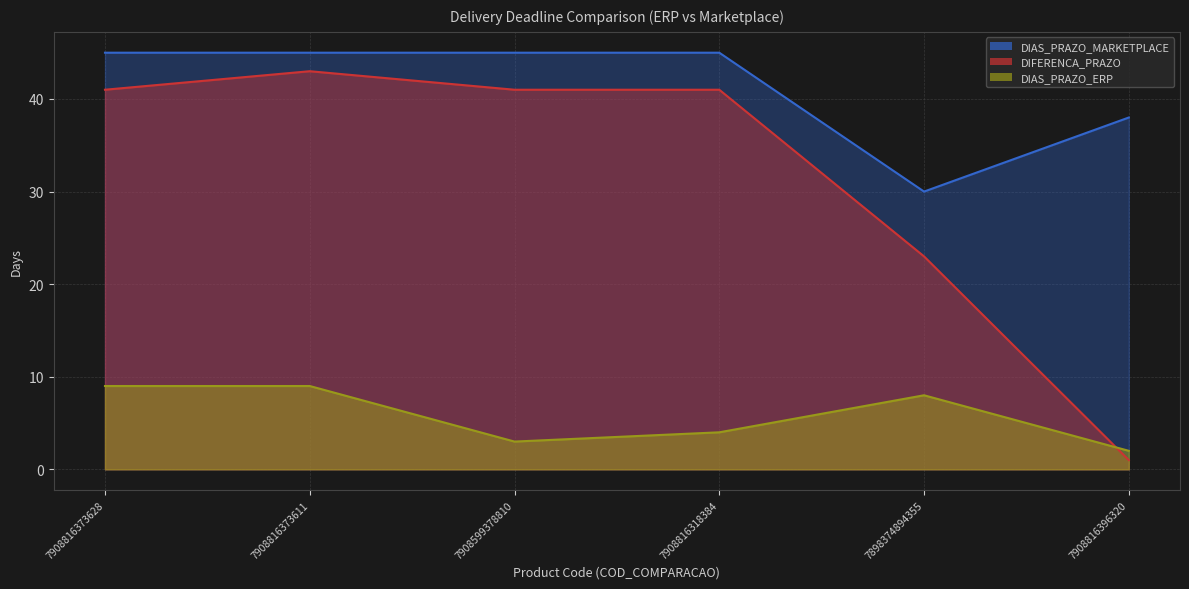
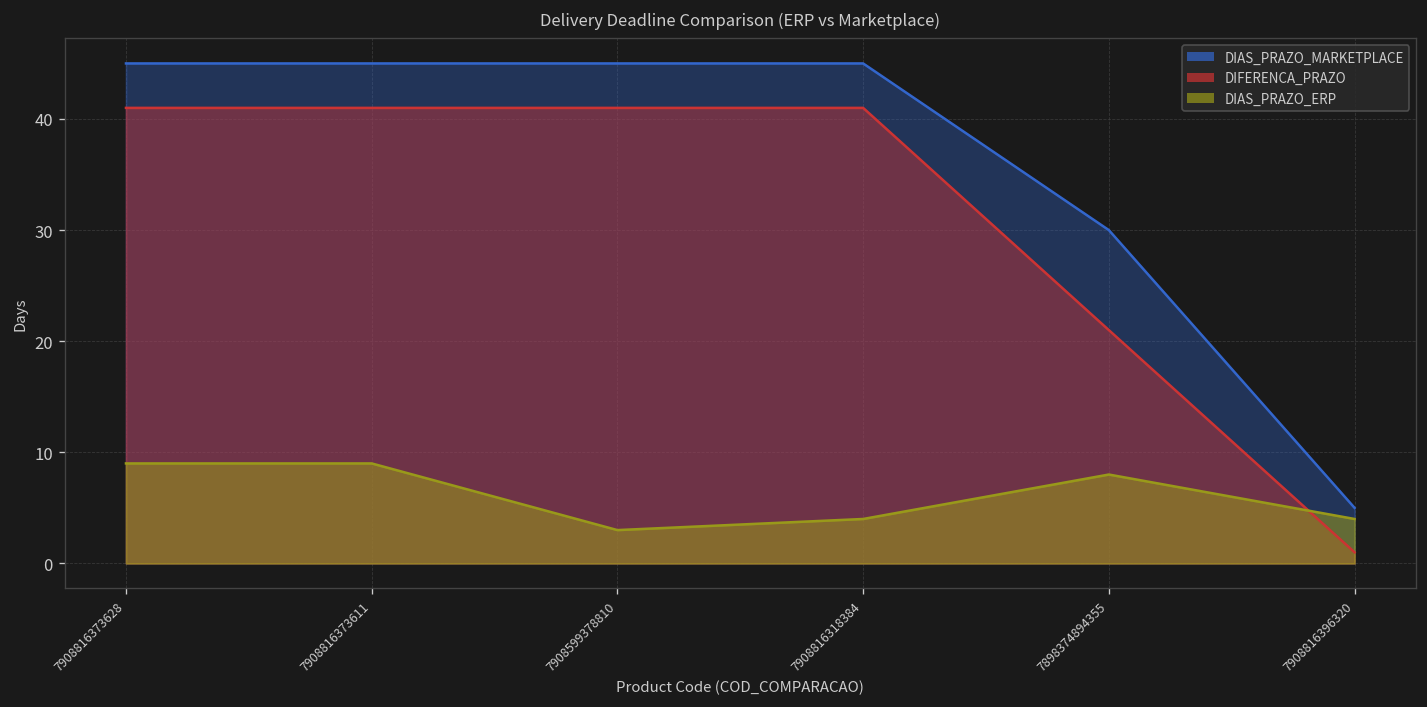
  {
    "DIAS_PRAZO_MARKETPLACE": {
      "7908816373628": 45,
      "7908816373611": 45,
      "7908599378810": 45,
      "7908816318384": 45,
      "7898374894355": 30,
-     "7908816396320": 38
+     "7908816396320": 5
    },
    "DIFERENCA_PRAZO": {
      "7908816373628": 41,
-     "7908816373611": 43,
+     "7908816373611": 41,
      "7908599378810": 41,
      "7908816318384": 41,
-     "7898374894355": 23,
+     "7898374894355": 21,
      "7908816396320": 1
    },
    "DIAS_PRAZO_ERP": {
      "7908816373628": 9,
      "7908816373611": 9,
      "7908599378810": 3,
      "7908816318384": 4,
      "7898374894355": 8,
-     "7908816396320": 2
+     "7908816396320": 4
    }
  }
